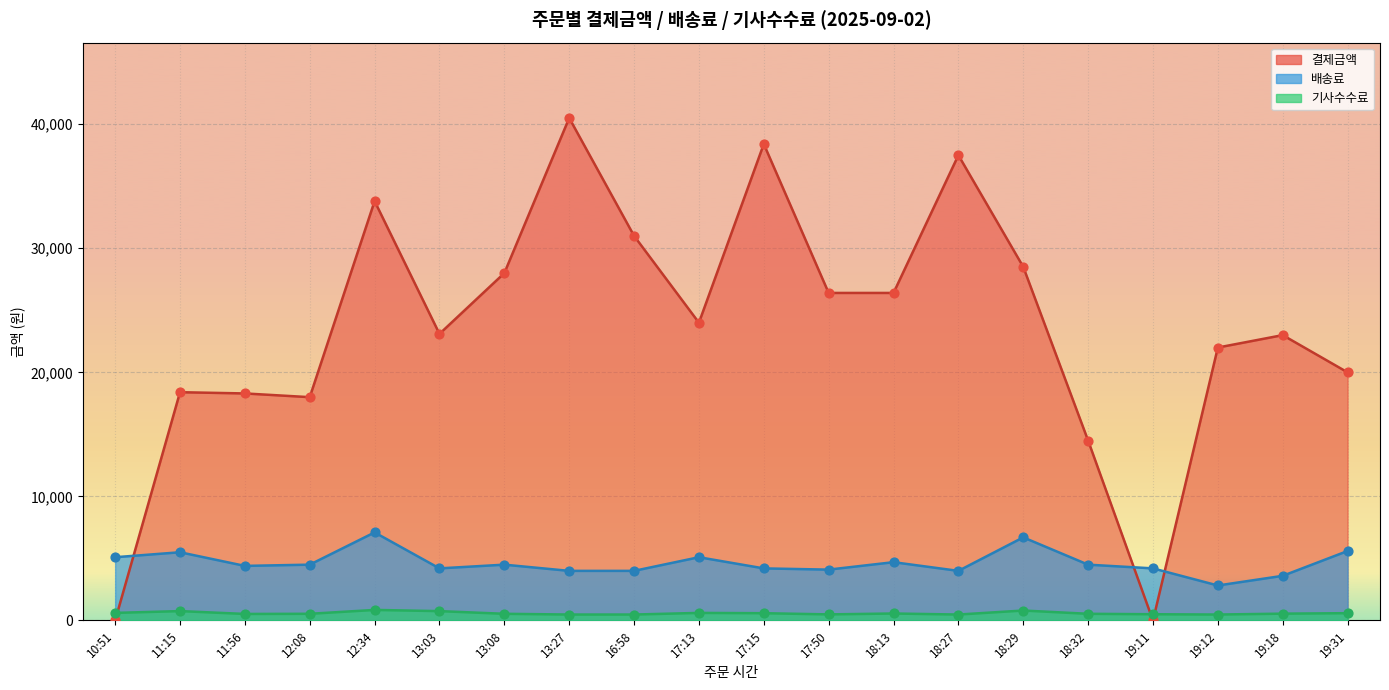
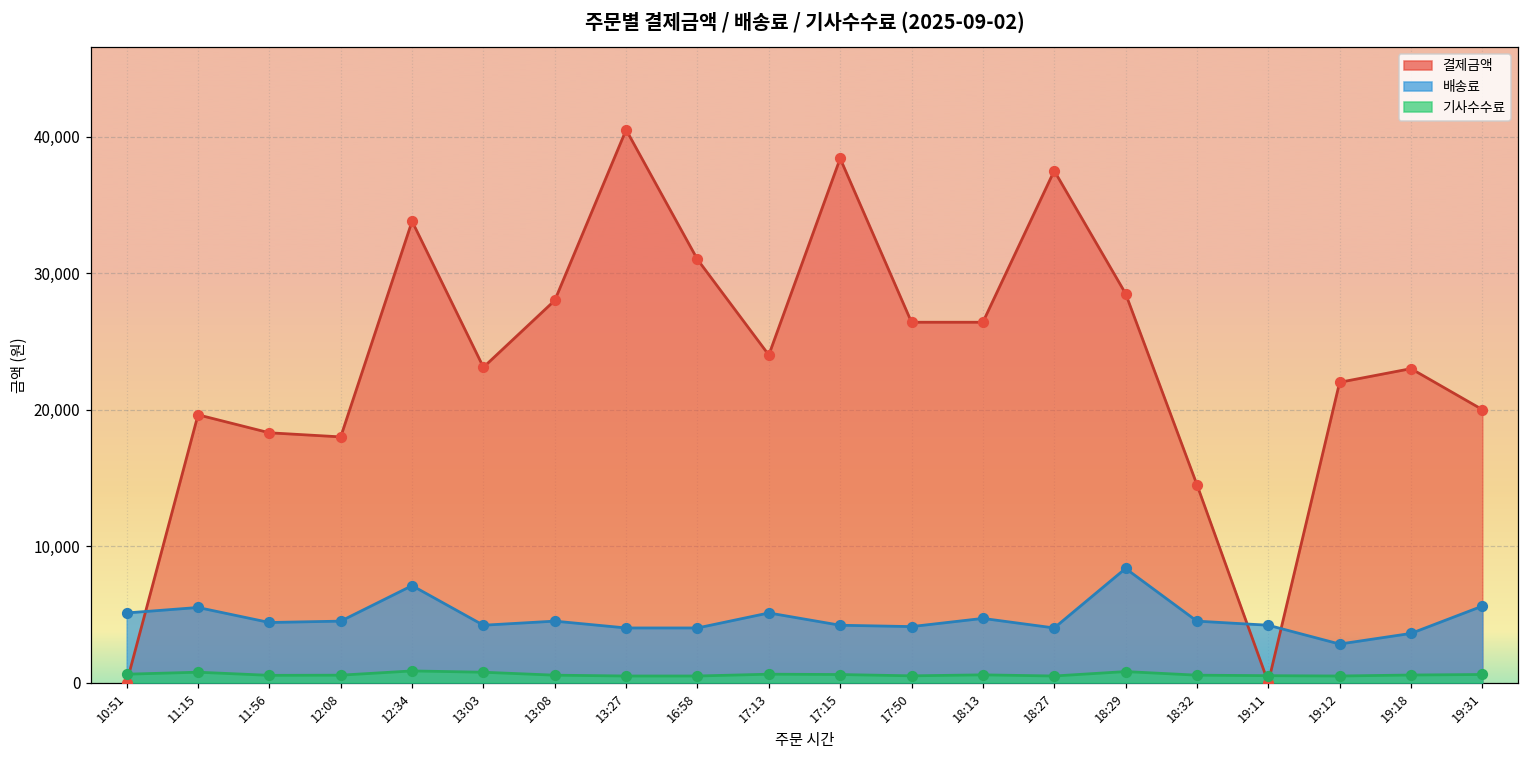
  {
    "결제금액": {
      "10:51": "0",
-     "11:15": "18,400",
+     "11:15": "19,600",
      "11:56": "18,300",
      "12:08": "18,000",
      "12:34": "33,800",
      "13:03": "23,100",
      "13:08": "28,000",
      "13:27": "40,500",
      "16:58": "31,000",
      "17:13": "24,000",
      "17:15": "38,400",
      "17:50": "26,400",
      "18:13": "26,400",
      "18:27": "37,500",
      "18:29": "28,500",
      "18:32": "14,500",
      "19:11": "0",
      "19:12": "22,000",
      "19:18": "23,000",
      "19:31": "20,000"
    },
    "배송료": {
      "10:51": "5,100",
      "11:15": "5,500",
      "11:56": "4,400",
      "12:08": "4,500",
      "12:34": "7,100",
      "13:03": "4,200",
      "13:08": "4,500",
      "13:27": "4,000",
      "16:58": "4,000",
      "17:13": "5,100",
      "17:15": "4,200",
      "17:50": "4,100",
      "18:13": "4,700",
      "18:27": "4,000",
-     "18:29": "6,700",
+     "18:29": "8,400",
      "18:32": "4,500",
      "19:11": "4,200",
      "19:12": "2,800",
      "19:18": "3,600",
      "19:31": "5,600"
    },
    "기사수수료": {
      "10:51": "600",
      "11:15": "800",
      "11:56": "500",
      "12:08": "500",
      "12:34": "900",
      "13:03": "800",
      "13:08": "500",
      "13:27": "500",
      "16:58": "500",
      "17:13": "600",
      "17:15": "600",
      "17:50": "500",
      "18:13": "600",
      "18:27": "500",
      "18:29": "800",
      "18:32": "500",
      "19:11": "500",
      "19:12": "500",
      "19:18": "600",
      "19:31": "600"
    }
  }
